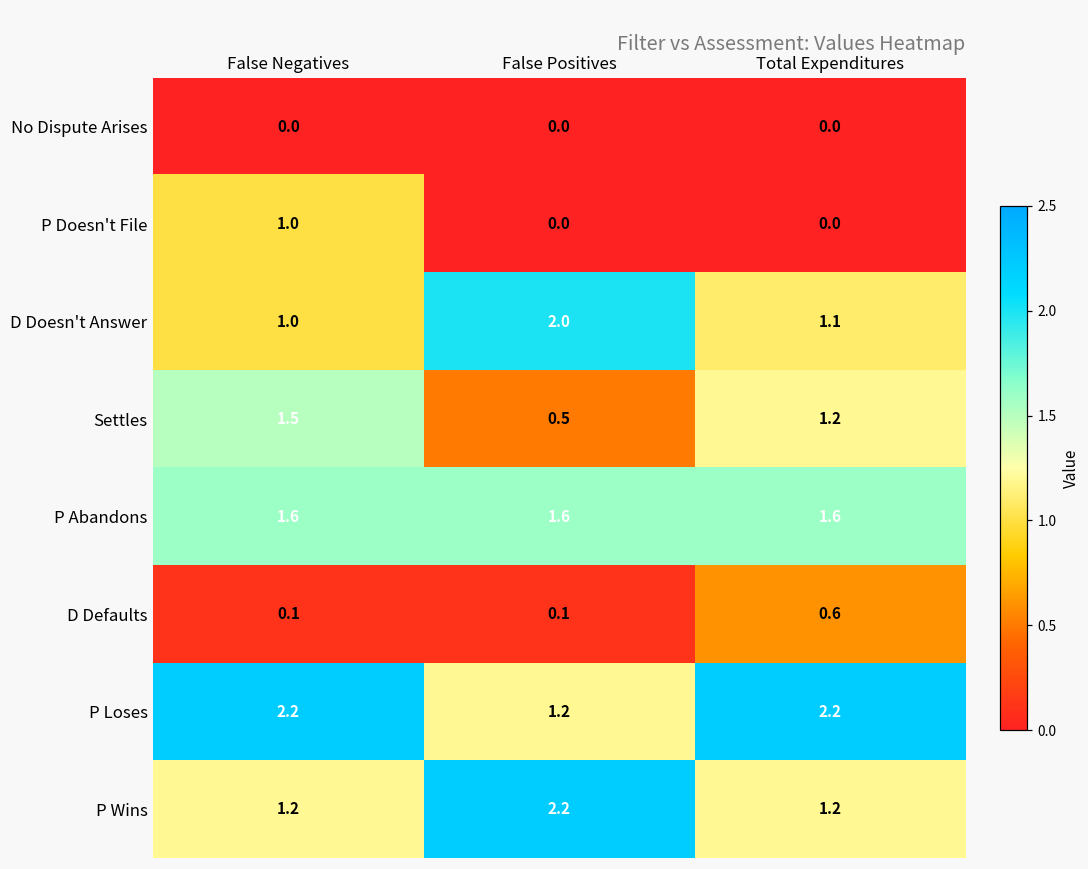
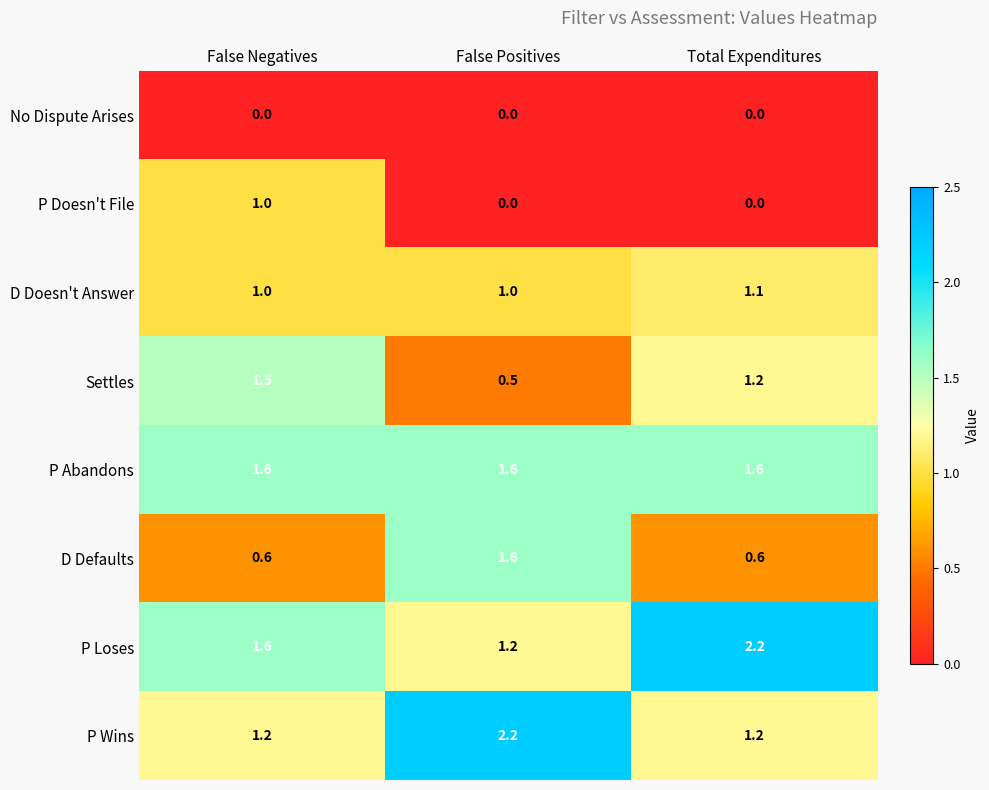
  {
    "No Dispute Arises": {
      "False Negatives": 0.0,
      "False Positives": 0.0,
      "Total Expenditures": 0.0
    },
    "P Doesn't File": {
      "False Negatives": 1.0,
      "False Positives": 0.0,
      "Total Expenditures": 0.0
    },
    "D Doesn't Answer": {
      "False Negatives": 1.0,
-     "False Positives": 2.0,
+     "False Positives": 1.0,
      "Total Expenditures": 1.1
    },
    "Settles": {
      "False Negatives": 1.5,
      "False Positives": 0.5,
      "Total Expenditures": 1.2
    },
    "P Abandons": {
      "False Negatives": 1.6,
      "False Positives": 1.6,
      "Total Expenditures": 1.6
    },
    "D Defaults": {
-     "False Negatives": 0.1,
-     "False Positives": 0.1,
+     "False Negatives": 0.6,
+     "False Positives": 1.6,
      "Total Expenditures": 0.6
    },
    "P Loses": {
-     "False Negatives": 2.2,
+     "False Negatives": 1.6,
      "False Positives": 1.2,
      "Total Expenditures": 2.2
    },
    "P Wins": {
      "False Negatives": 1.2,
      "False Positives": 2.2,
      "Total Expenditures": 1.2
    }
  }
